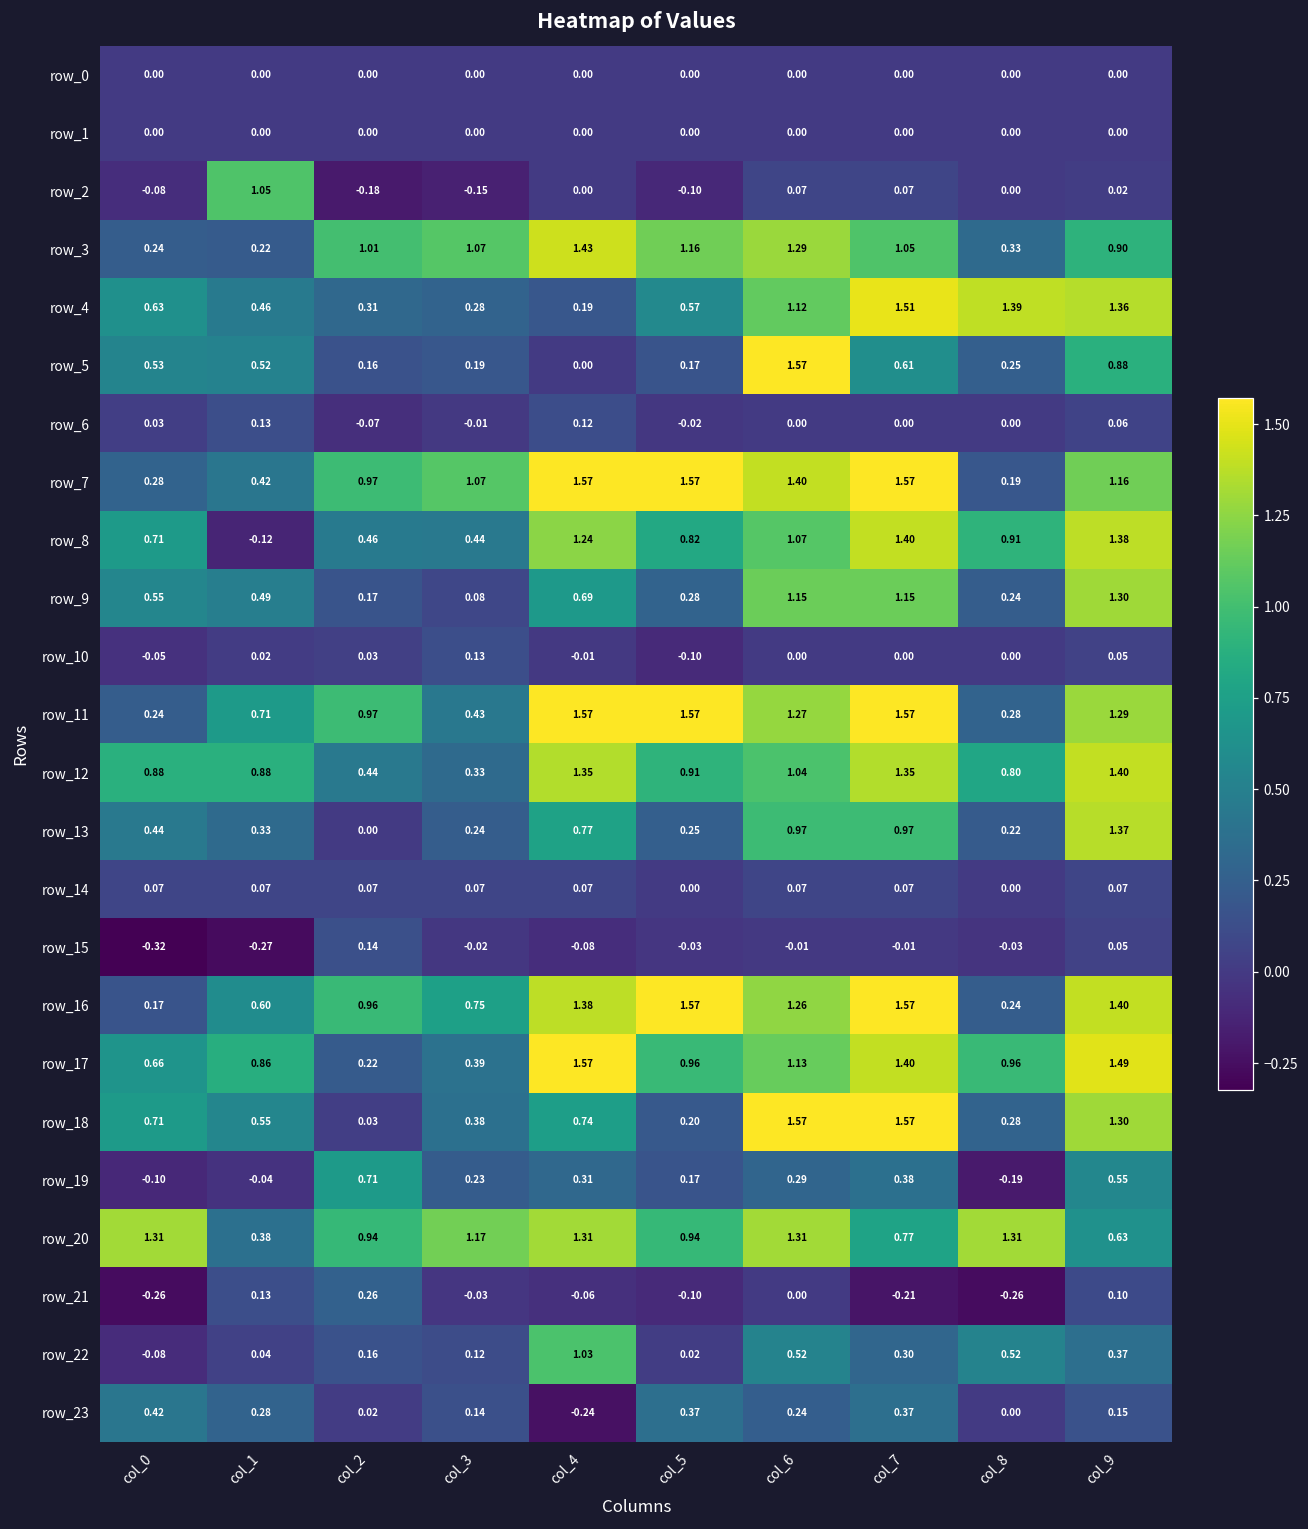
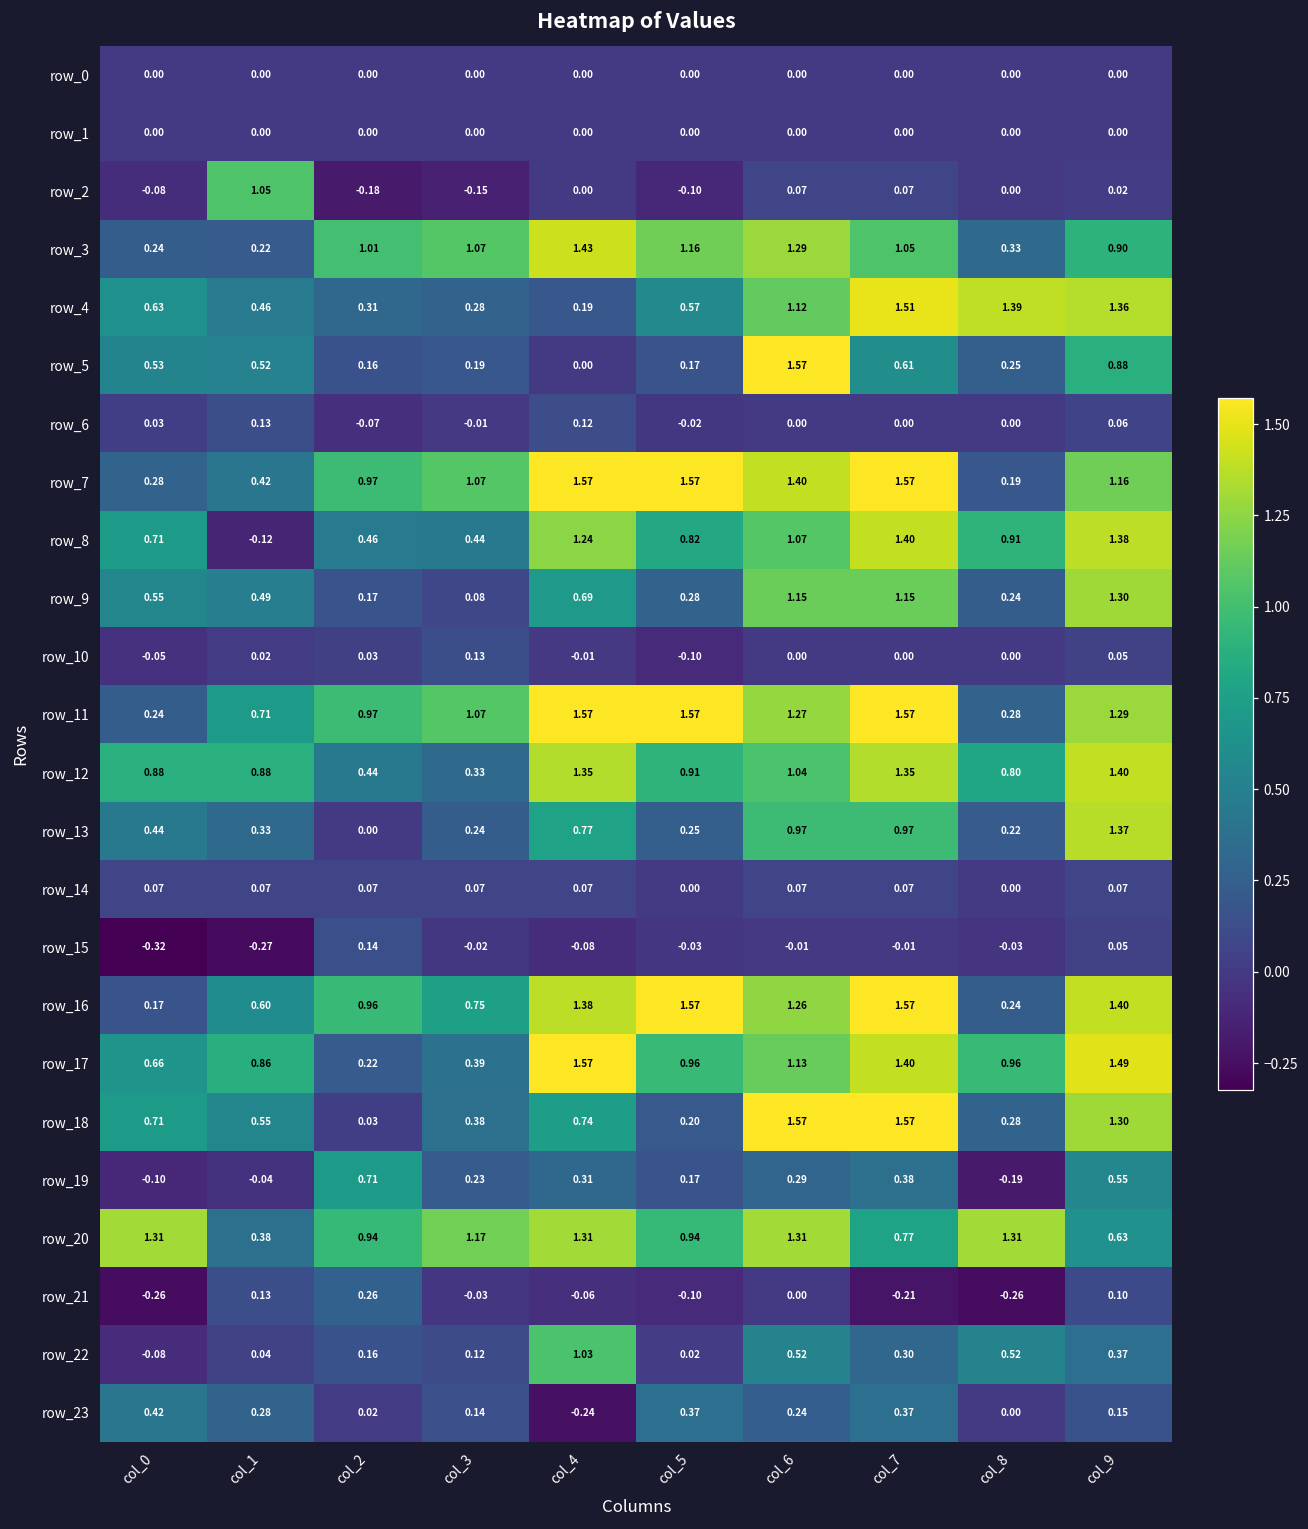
  {
    "row_11": {
      "col_0": 0.24,
      "col_1": 0.71,
      "col_2": 0.97,
-     "col_3": 0.43,
+     "col_3": 1.07,
      "col_4": 1.57,
      "col_5": 1.57,
      "col_6": 1.27,
      "col_7": 1.57,
      "col_8": 0.28,
      "col_9": 1.29
    }
  }
